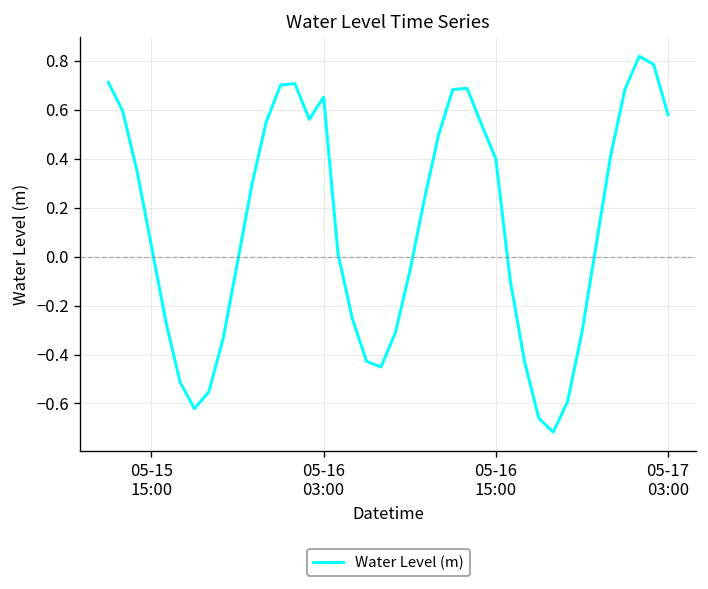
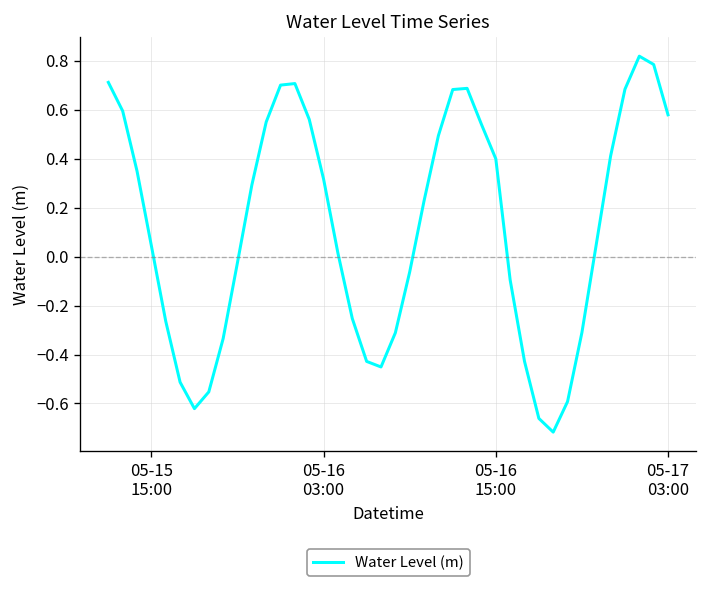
  {
    "05-15 15:00": 0.04,
-   "05-16 03:00": 0.65,
+   "05-16 03:00": 0.32,
    "05-16 15:00": 0.40,
    "05-17 03:00": 0.58
  }
